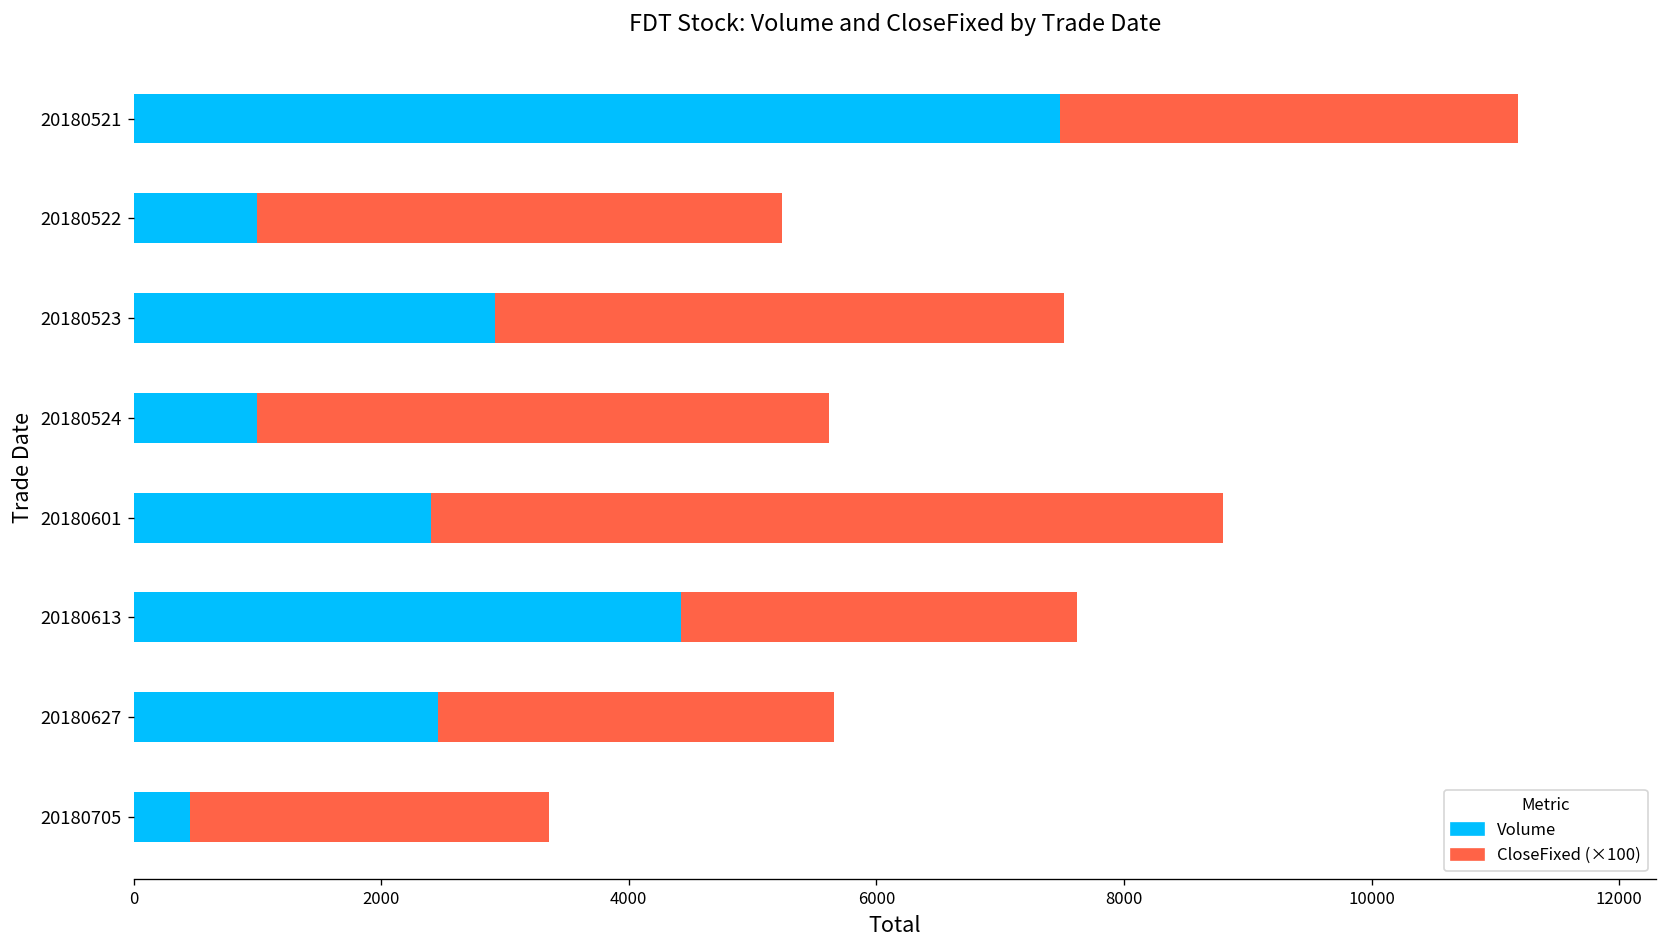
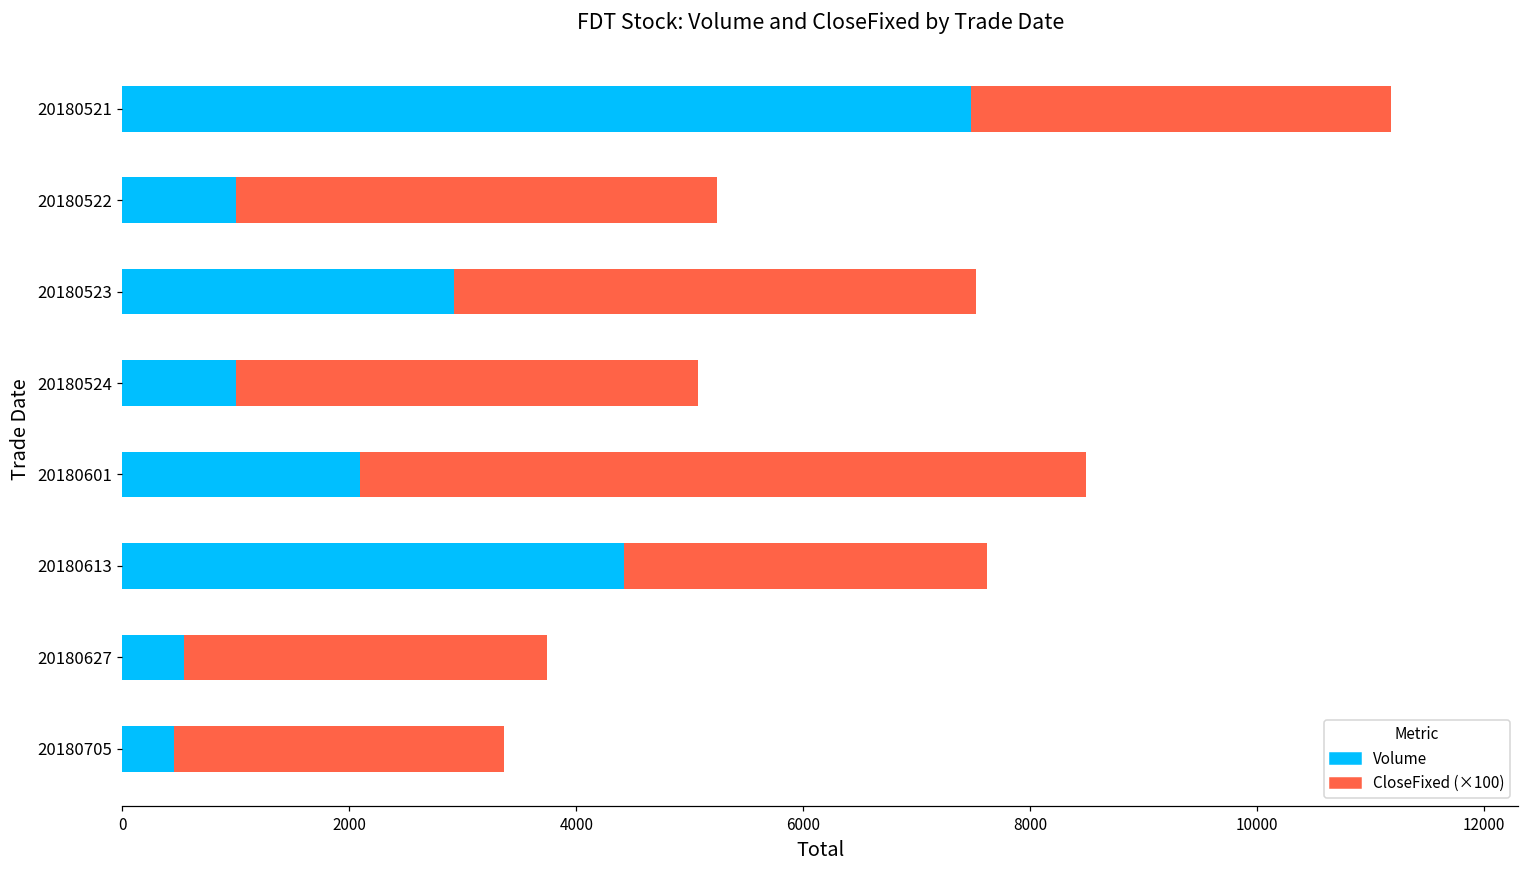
  {
    "Volume": {
      "20180521": 7480,
      "20180522": 1000,
      "20180523": 2920,
      "20180524": 1000,
-     "20180601": 2400,
+     "20180601": 2090,
      "20180613": 4420,
-     "20180627": 2460,
+     "20180627": 540,
      "20180705": 460
    },
    "CloseFixed (×100)": {
      "20180521": 3700,
      "20180522": 4240,
      "20180523": 4600,
-     "20180524": 4620,
+     "20180524": 4070,
      "20180601": 6400,
      "20180613": 3200,
      "20180627": 3200,
      "20180705": 2900
    }
  }
